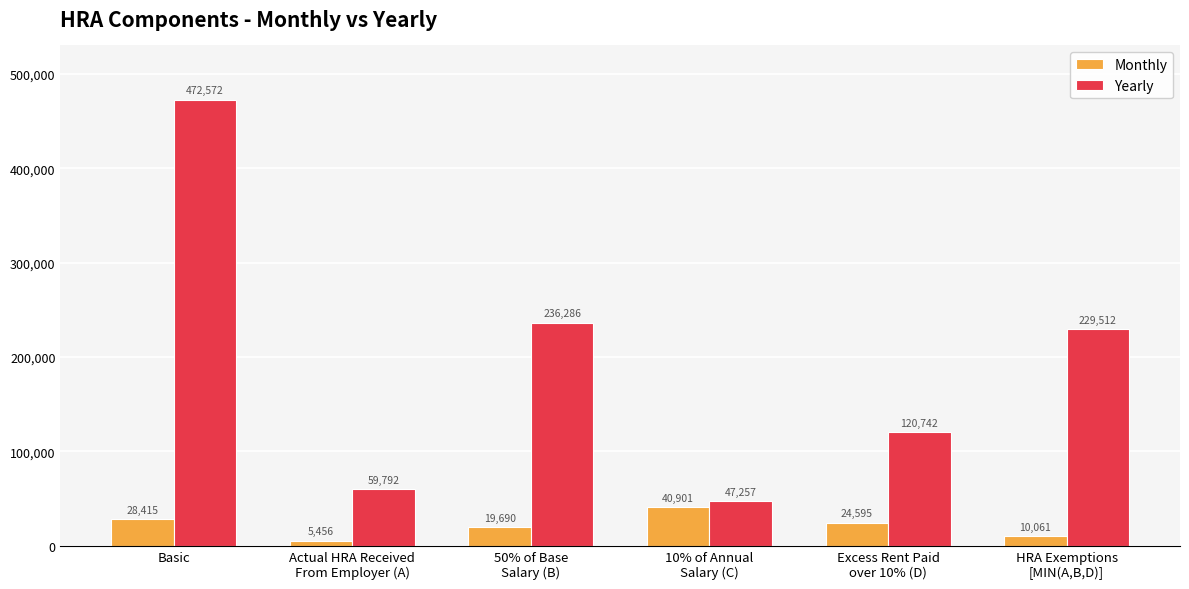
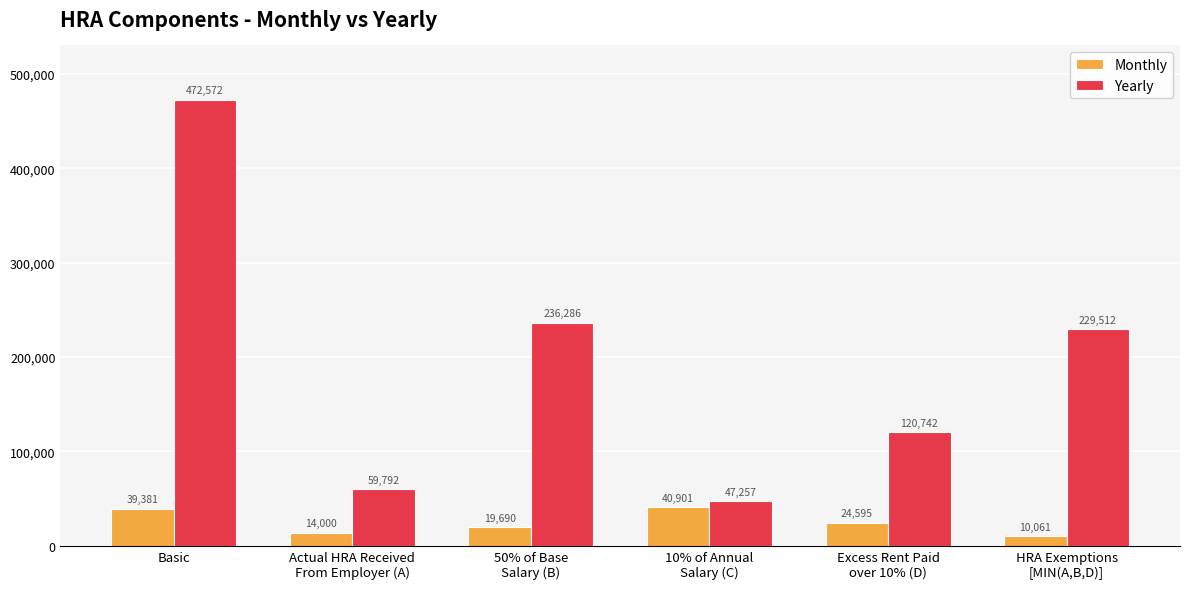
  {
    "Monthly": {
-     "Basic": "28,415",
-     "Actual HRA Received From Employer (A)": "5,456",
+     "Basic": "39,381",
+     "Actual HRA Received From Employer (A)": "14,000",
      "50% of Base Salary (B)": "19,690",
      "Excess Rent Paid over 10% (D)": "24,595"
    },
    "Yearly": {
      "Basic": "472,572",
      "Actual HRA Received From Employer (A)": "59,792",
      "50% of Base Salary (B)": "236,286",
      "10% of Annual Salary (C)": "47,257",
      "HRA Exemptions [MIN(A,B,D)]": "229,512"
    }
  }
